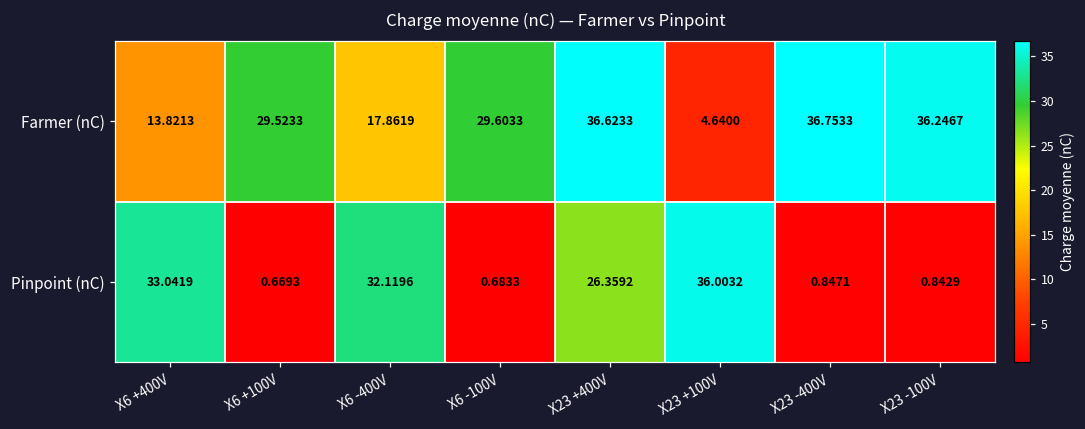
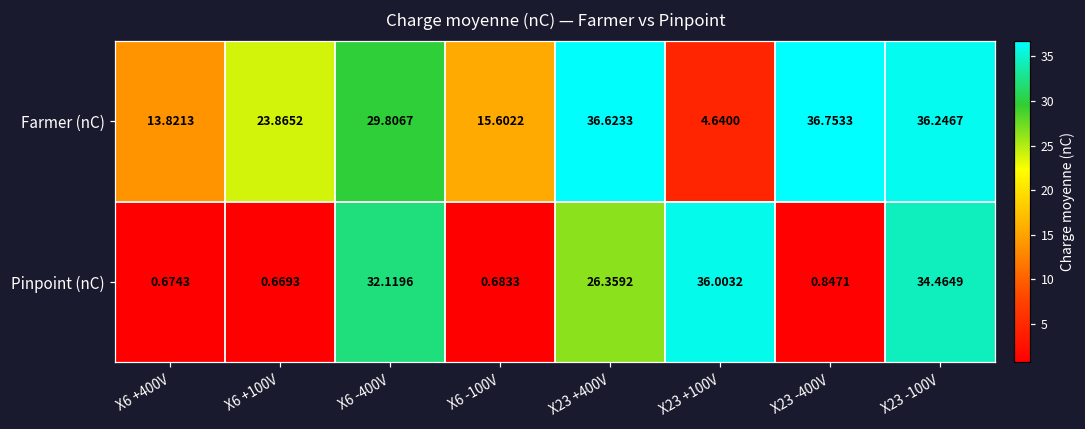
  {
    "Farmer (nC)": {
      "X6 +400V": 13.8213,
-     "X6 +100V": 29.5233,
-     "X6 -400V": 17.8619,
-     "X6 -100V": 29.6033,
+     "X6 +100V": 23.8652,
+     "X6 -400V": 29.8067,
+     "X6 -100V": 15.6022,
      "X23 +400V": 36.6233,
      "X23 +100V": 4.6400,
      "X23 -400V": 36.7533,
      "X23 -100V": 36.2467
    },
    "Pinpoint (nC)": {
-     "X6 +400V": 33.0419,
+     "X6 +400V": 0.6743,
      "X6 +100V": 0.6693,
      "X6 -400V": 32.1196,
      "X6 -100V": 0.6833,
      "X23 +400V": 26.3592,
      "X23 +100V": 36.0032,
      "X23 -400V": 0.8471,
-     "X23 -100V": 0.8429
+     "X23 -100V": 34.4649
    }
  }
